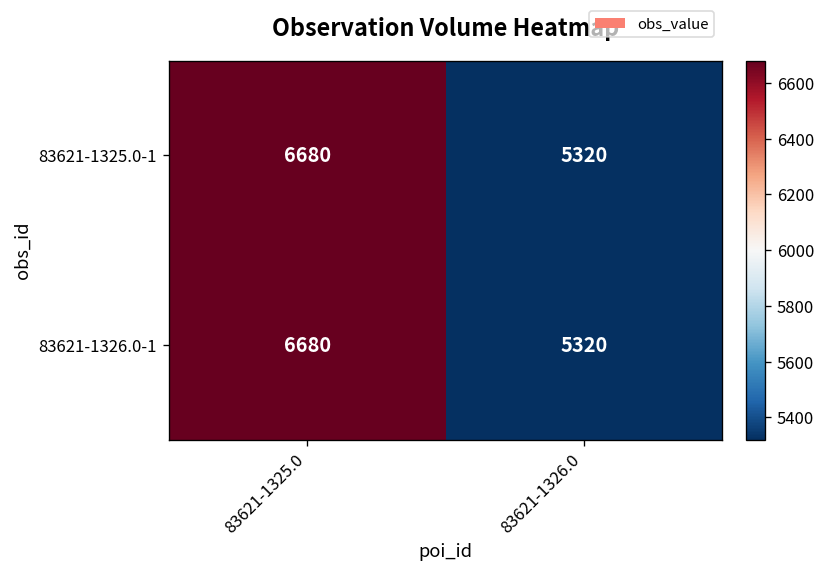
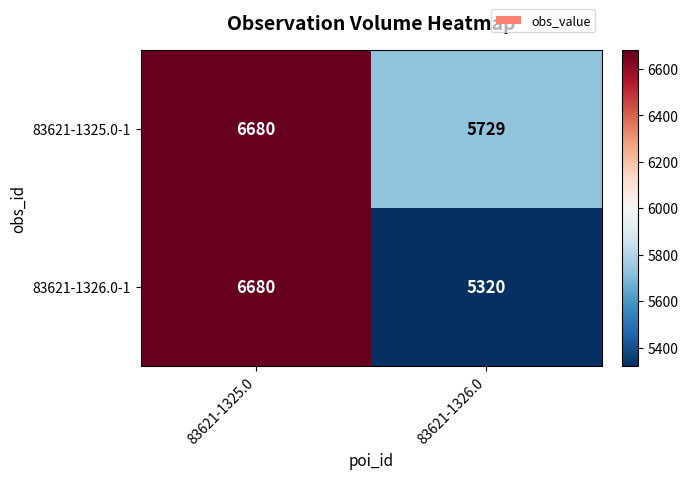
  {
    "83621-1325.0-1": {
      "83621-1325.0": 6680,
-     "83621-1326.0": 5320
+     "83621-1326.0": 5729
    },
    "83621-1326.0-1": {
      "83621-1325.0": 6680,
      "83621-1326.0": 5320
    }
  }
